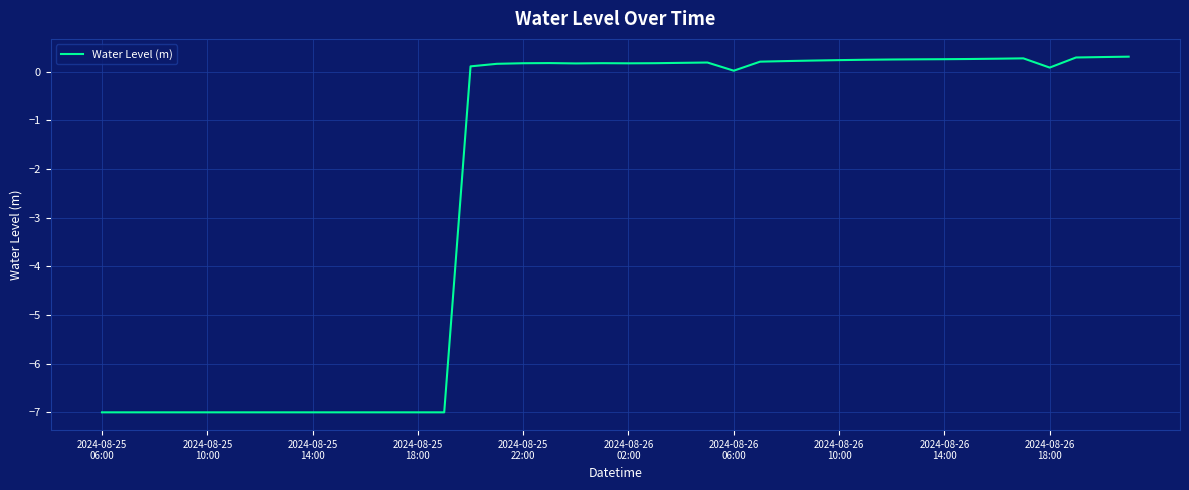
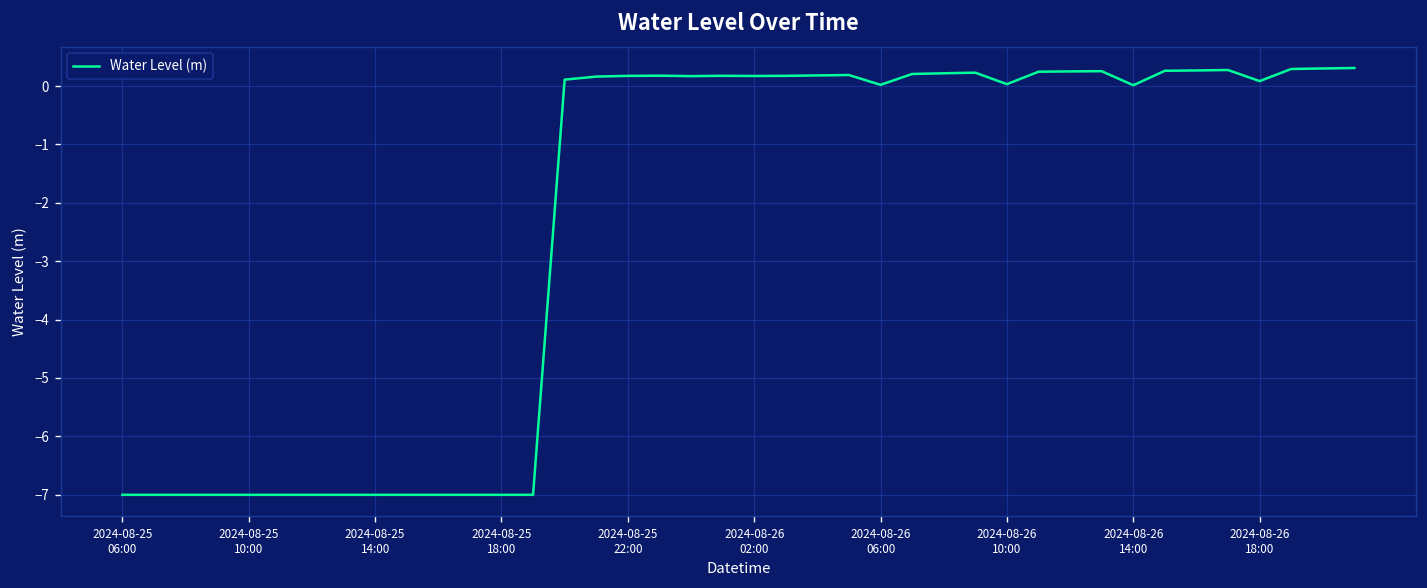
  {
    "2024-08-25 06:00": -7.0,
    "2024-08-25 10:00": -7.0,
    "2024-08-25 14:00": -7.0,
    "2024-08-25 18:00": -7.0,
    "2024-08-25 22:00": 0.2,
    "2024-08-26 02:00": 0.2,
    "2024-08-26 06:00": 0.0,
-   "2024-08-26 10:00": 0.2,
-   "2024-08-26 14:00": 0.3,
+   "2024-08-26 10:00": 0.0,
+   "2024-08-26 14:00": 0.0,
    "2024-08-26 18:00": 0.1
  }
